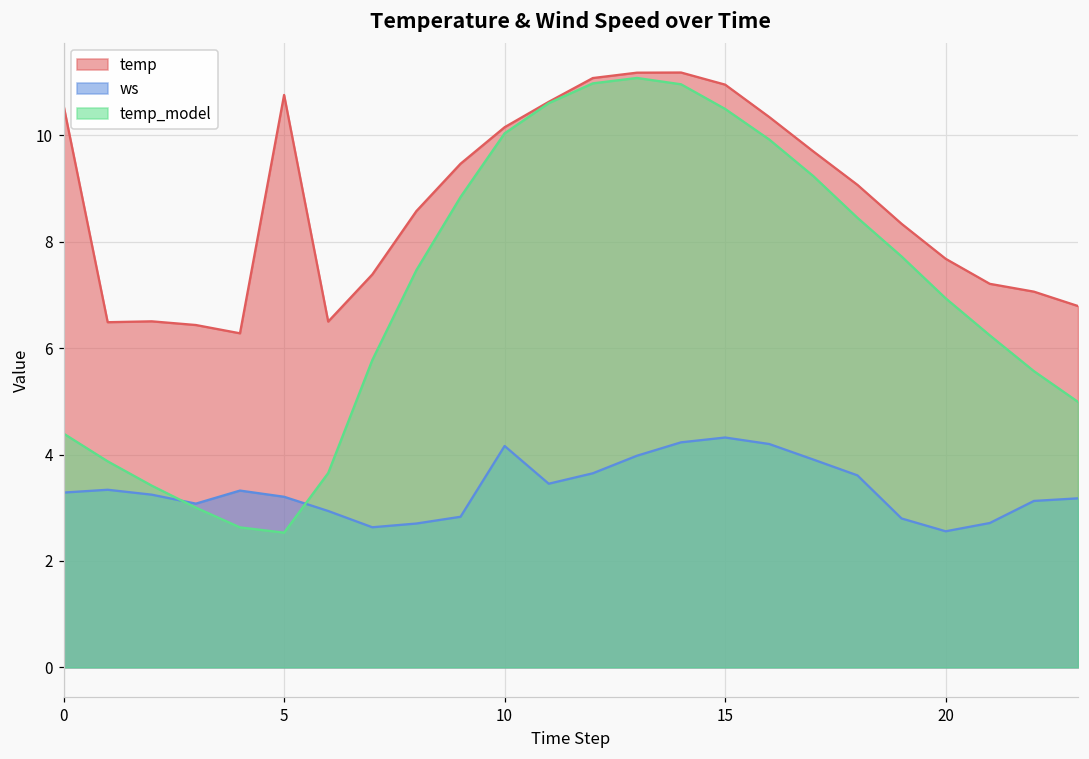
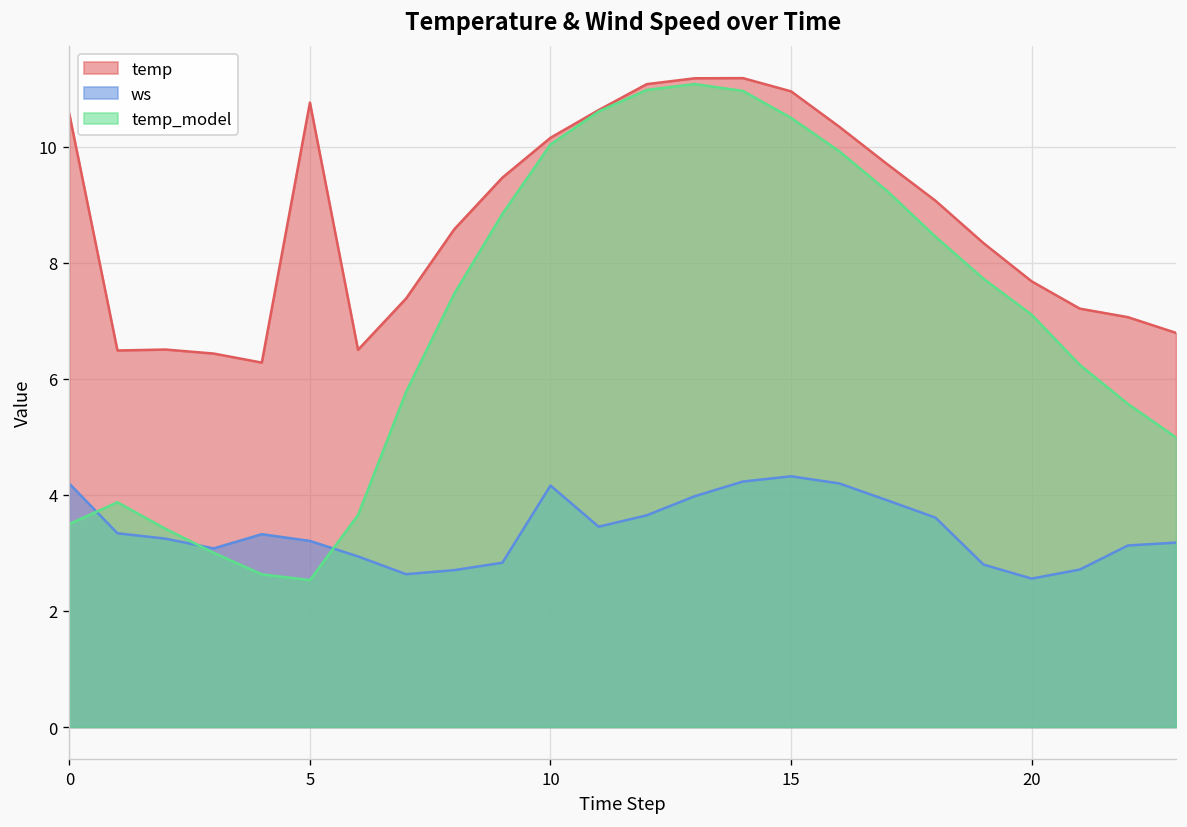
  {
    "temp": {
      "0": 10.6,
      "5": 10.8,
      "10": 10.2,
      "15": 11.0,
      "20": 7.7
    },
    "ws": {
-     "0": 3.3,
+     "0": 4.2,
      "5": 3.2,
      "10": 4.2,
      "15": 4.3,
      "20": 2.6
    },
    "temp_model": {
-     "0": 4.4,
+     "0": 3.5,
      "5": 2.5,
      "10": 10.0,
      "15": 10.5,
-     "20": 6.9
+     "20": 7.1
    }
  }
